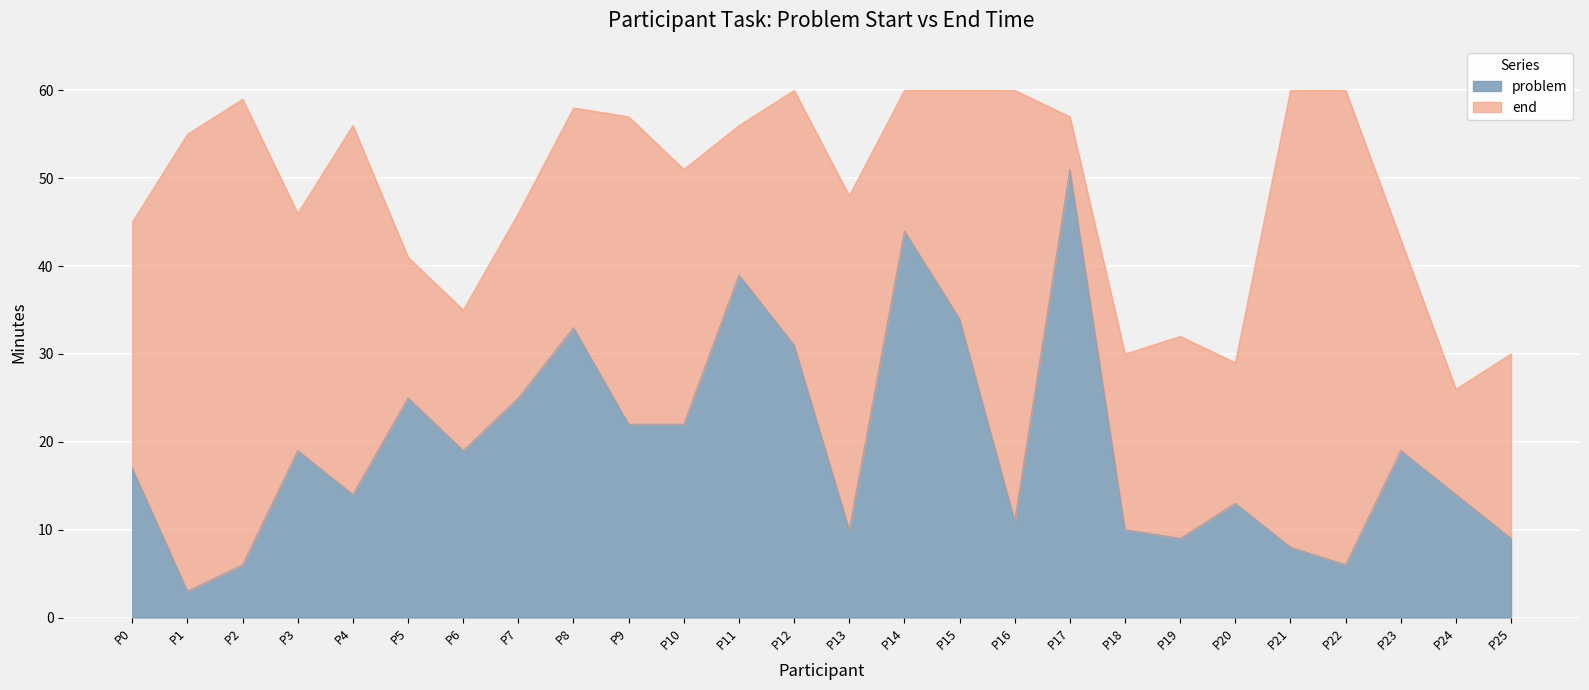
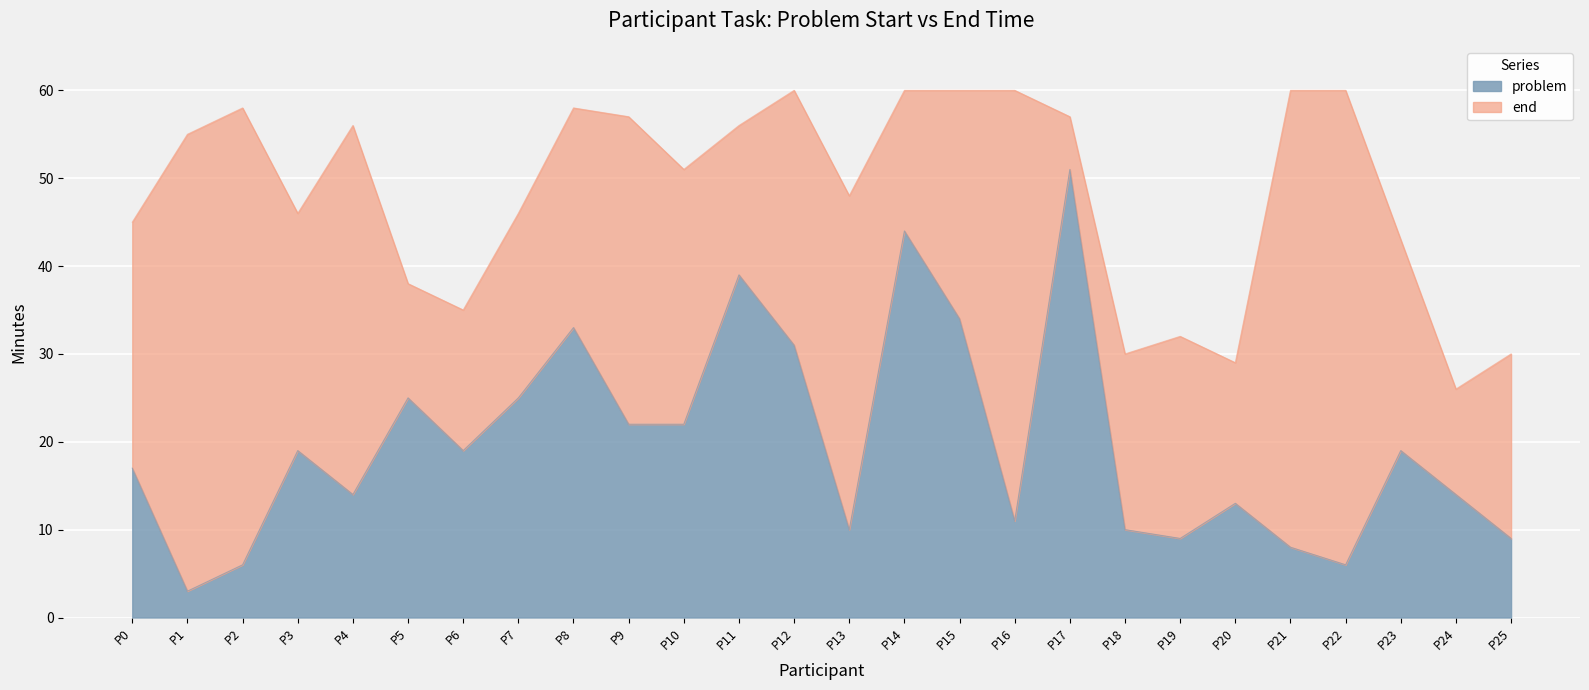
  {
    "problem": {
      "P0": 17,
      "P1": 3,
      "P2": 6,
      "P3": 19,
      "P4": 14,
      "P5": 25,
      "P6": 19,
      "P7": 25,
      "P8": 33,
      "P9": 22,
      "P10": 22,
      "P11": 39,
      "P12": 31,
      "P13": 10,
      "P14": 44,
      "P15": 34,
      "P16": 11,
      "P17": 51,
      "P18": 10,
      "P19": 9,
      "P20": 13,
      "P21": 8,
      "P22": 6,
      "P23": 19,
      "P24": 14,
      "P25": 9
    },
    "end": {
      "P0": 45,
      "P1": 55,
-     "P2": 59,
+     "P2": 58,
      "P3": 46,
      "P4": 56,
-     "P5": 41,
+     "P5": 38,
      "P6": 35,
      "P7": 46,
      "P8": 58,
      "P9": 57,
      "P10": 51,
      "P11": 56,
      "P12": 60,
      "P13": 48,
      "P14": 60,
      "P15": 60,
      "P16": 60,
      "P17": 57,
      "P18": 30,
      "P19": 32,
      "P20": 29,
      "P21": 60,
      "P22": 60,
      "P23": 43,
      "P24": 26,
      "P25": 30
    }
  }
